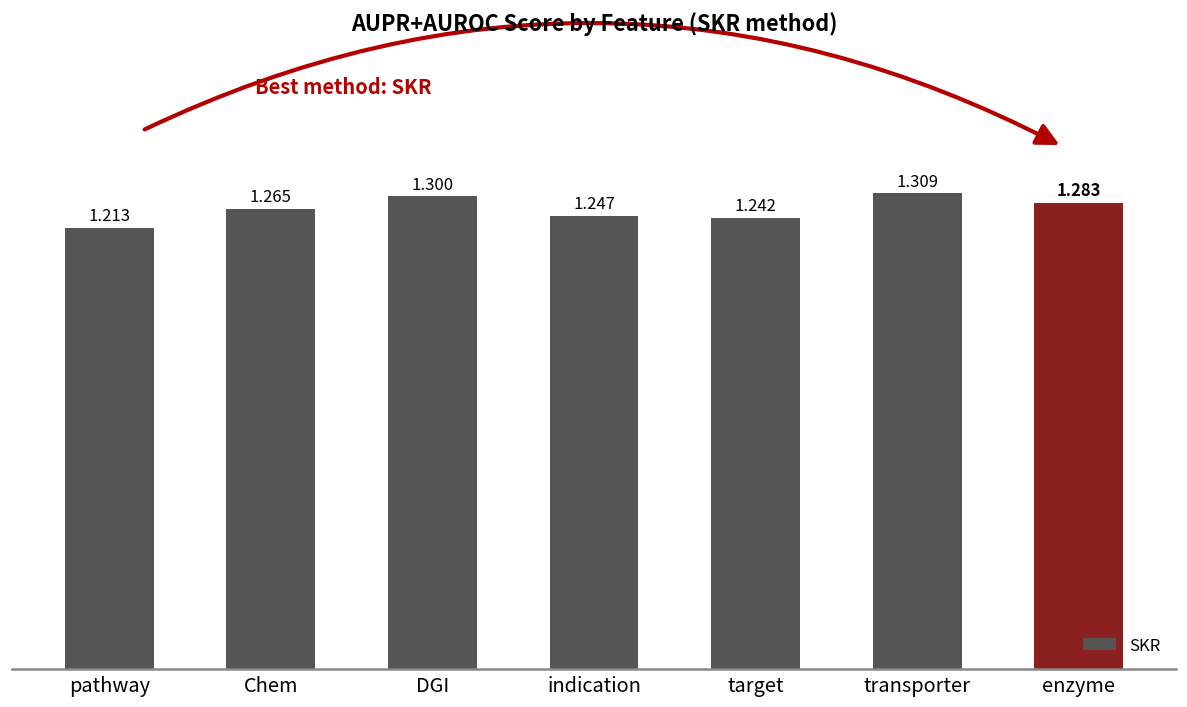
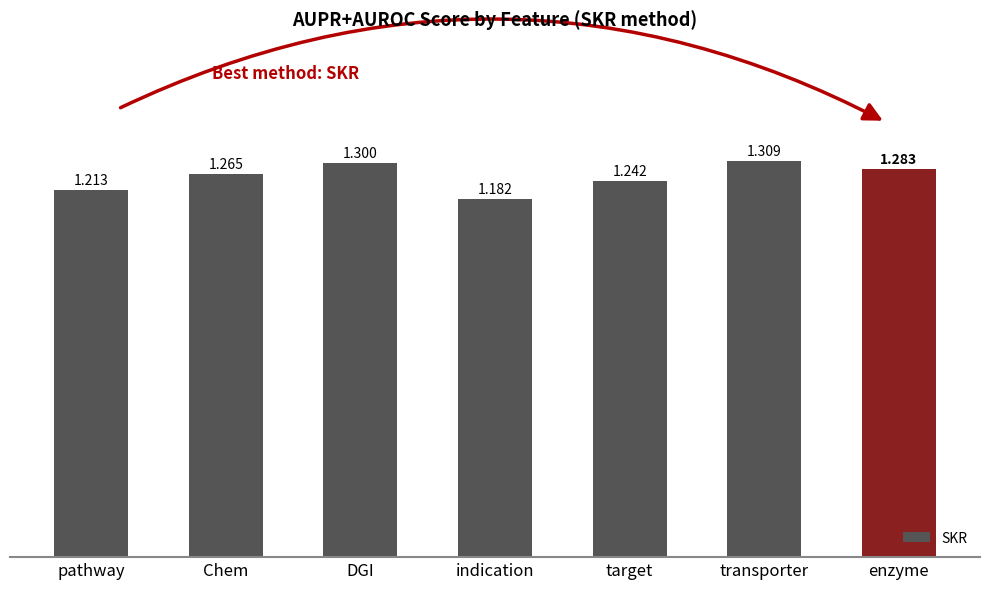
  {
    "pathway": 1.213,
    "Chem": 1.265,
    "DGI": 1.300,
-   "indication": 1.247,
+   "indication": 1.182,
    "target": 1.242,
    "transporter": 1.309,
    "enzyme": 1.283
  }
